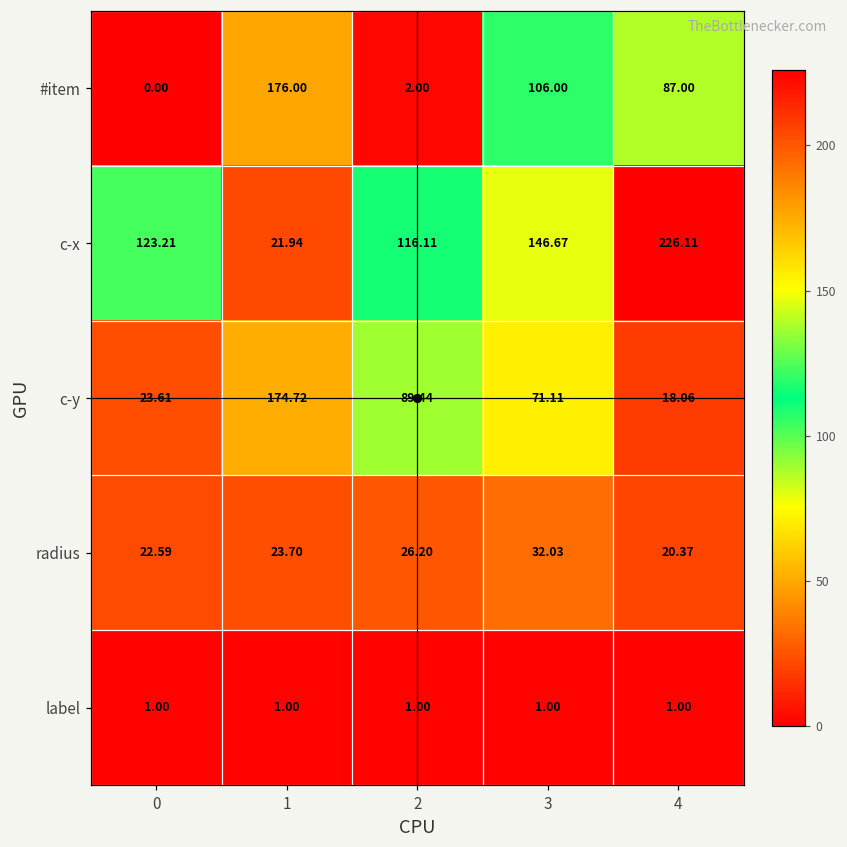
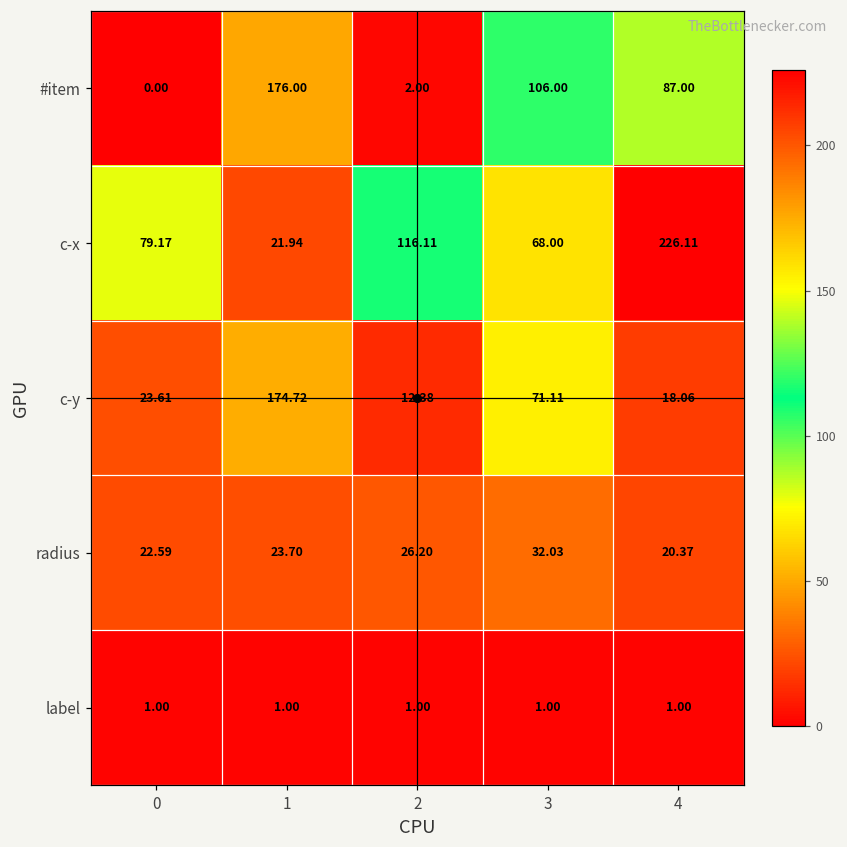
  {
    "#item": {
      "0": 0.00,
      "1": 176.00,
      "2": 2.00,
      "3": 106.00,
      "4": 87.00
    },
    "c-x": {
-     "0": 123.21,
+     "0": 79.17,
      "1": 21.94,
      "2": 116.11,
-     "3": 146.67,
+     "3": 68.00,
      "4": 226.11
    },
    "c-y": {
      "0": 23.61,
      "1": 174.72,
-     "2": 89.44,
+     "2": 12.38,
      "3": 71.11,
      "4": 18.06
    },
    "radius": {
      "0": 22.59,
      "1": 23.70,
      "2": 26.20,
      "3": 32.03,
      "4": 20.37
    },
    "label": {
      "0": 1.00,
      "1": 1.00,
      "2": 1.00,
      "3": 1.00,
      "4": 1.00
    }
  }
